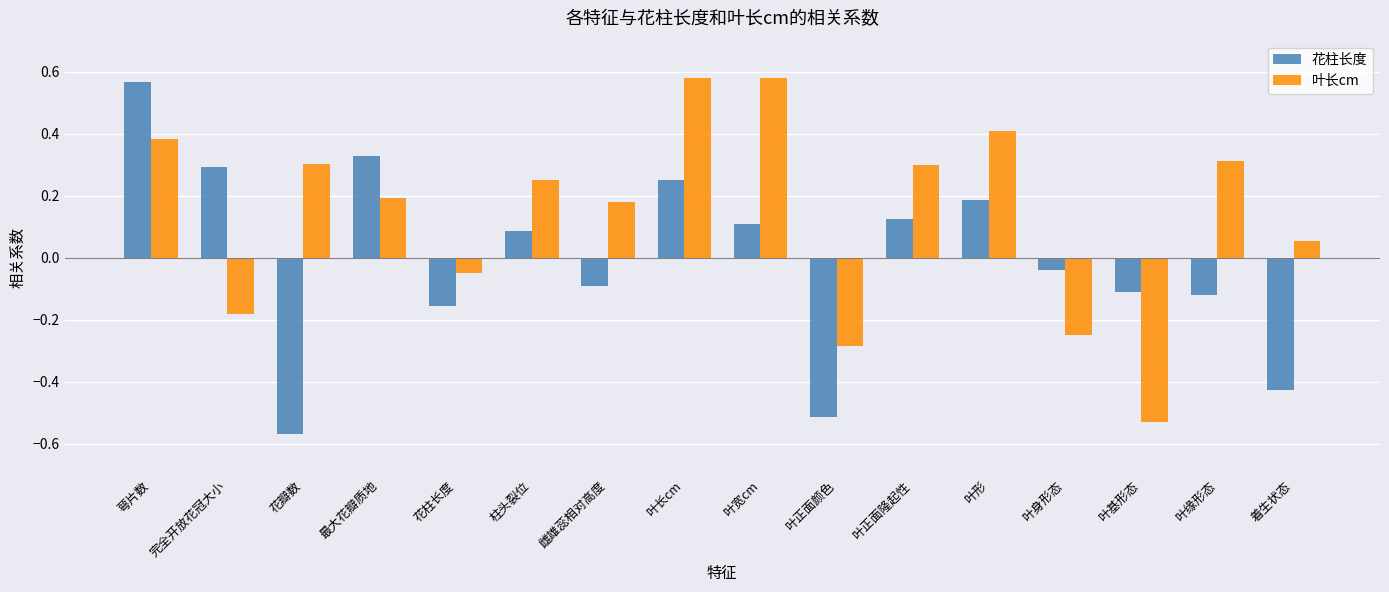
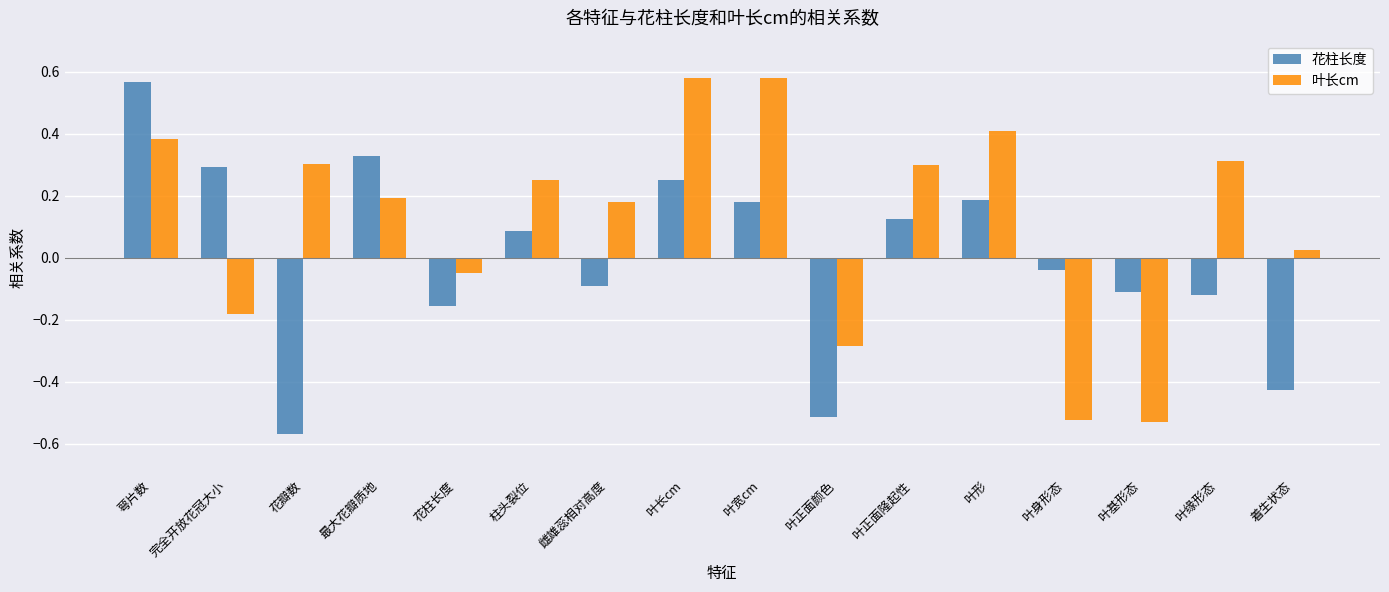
  {
    "花柱长度": {
      "萼片数": 0.57,
      "完全开放花冠大小": 0.29,
      "花瓣数": -0.57,
      "最大花瓣质地": 0.33,
      "花柱长度": -0.16,
      "柱头裂位": 0.09,
      "雌雄蕊相对高度": -0.09,
      "叶长cm": 0.25,
-     "叶宽cm": 0.11,
+     "叶宽cm": 0.18,
      "叶正面颜色": -0.51,
      "叶正面隆起性": 0.13,
      "叶形": 0.19,
      "叶身形态": -0.04,
      "叶基形态": -0.11,
      "叶缘形态": -0.12,
      "着生状态": -0.43
    },
    "叶长cm": {
      "萼片数": 0.38,
      "完全开放花冠大小": -0.18,
      "花瓣数": 0.30,
      "最大花瓣质地": 0.19,
      "花柱长度": -0.05,
      "柱头裂位": 0.25,
      "雌雄蕊相对高度": 0.18,
      "叶长cm": 0.58,
      "叶宽cm": 0.58,
      "叶正面颜色": -0.29,
      "叶正面隆起性": 0.30,
      "叶形": 0.41,
-     "叶身形态": -0.25,
+     "叶身形态": -0.52,
      "叶基形态": -0.53,
      "叶缘形态": 0.31,
-     "着生状态": 0.05
+     "着生状态": 0.03
    }
  }
